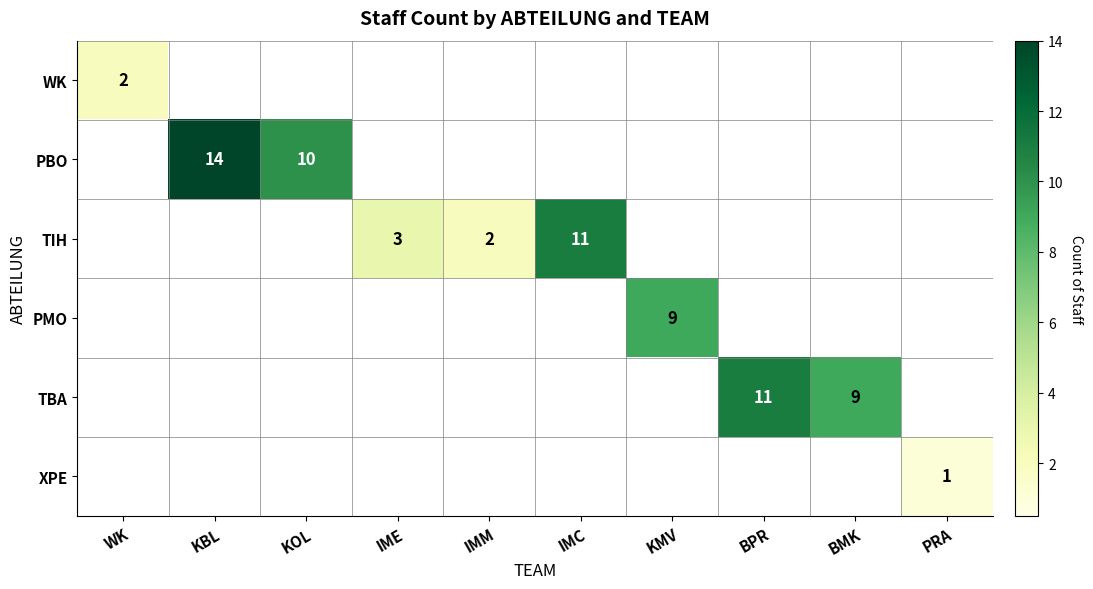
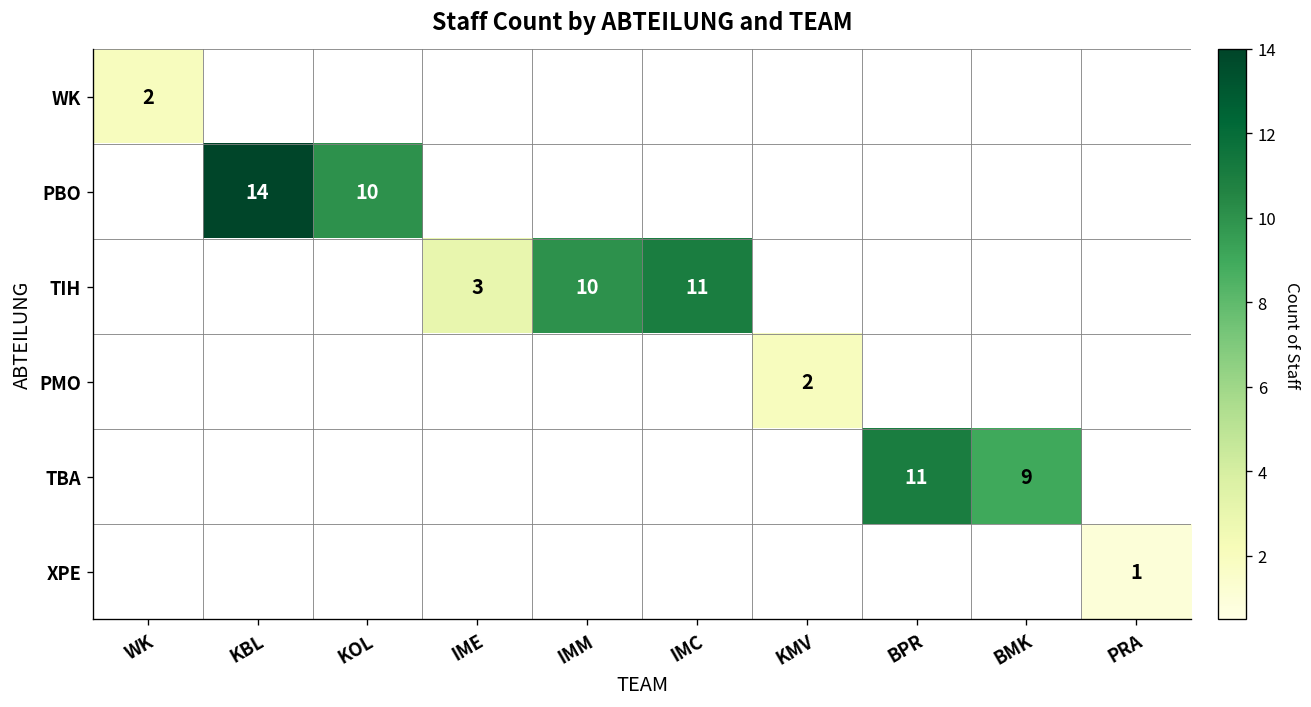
  {
    "WK": {
      "WK": 2
    },
    "PBO": {
      "KBL": 14,
      "KOL": 10
    },
    "TIH": {
      "IME": 3,
-     "IMM": 2,
+     "IMM": 10,
      "IMC": 11
    },
    "PMO": {
-     "KMV": 9
+     "KMV": 2
    },
    "TBA": {
      "BPR": 11,
      "BMK": 9
    },
    "XPE": {
      "PRA": 1
    }
  }
